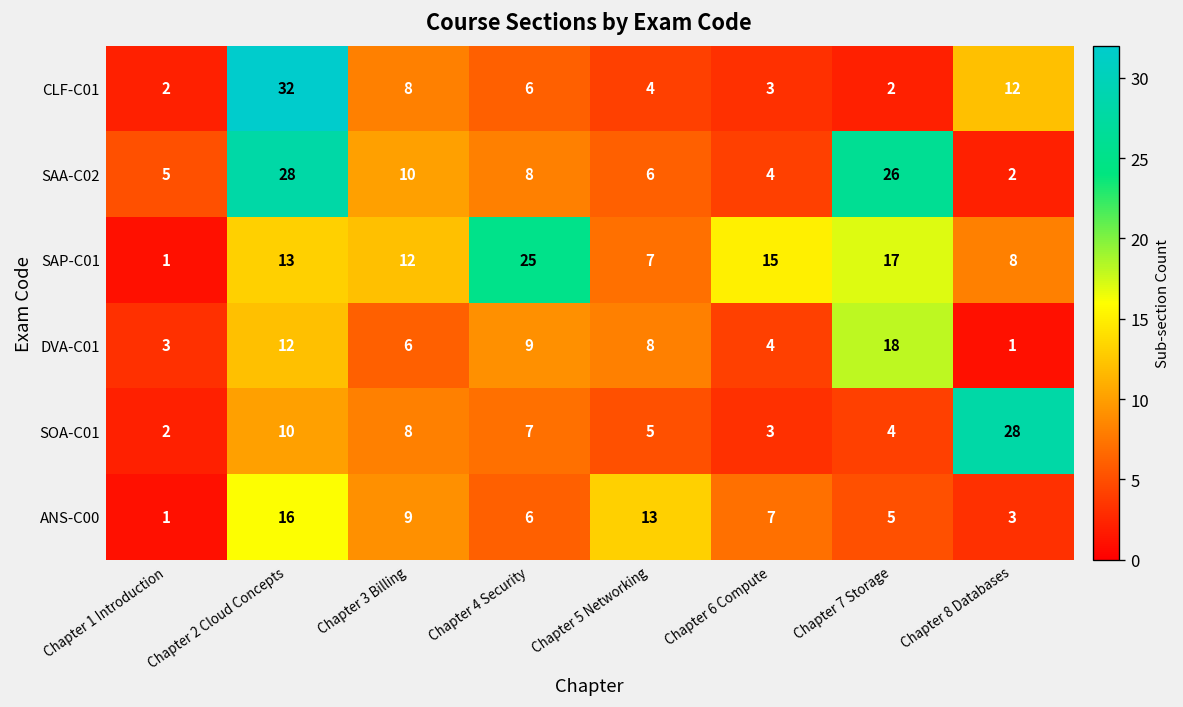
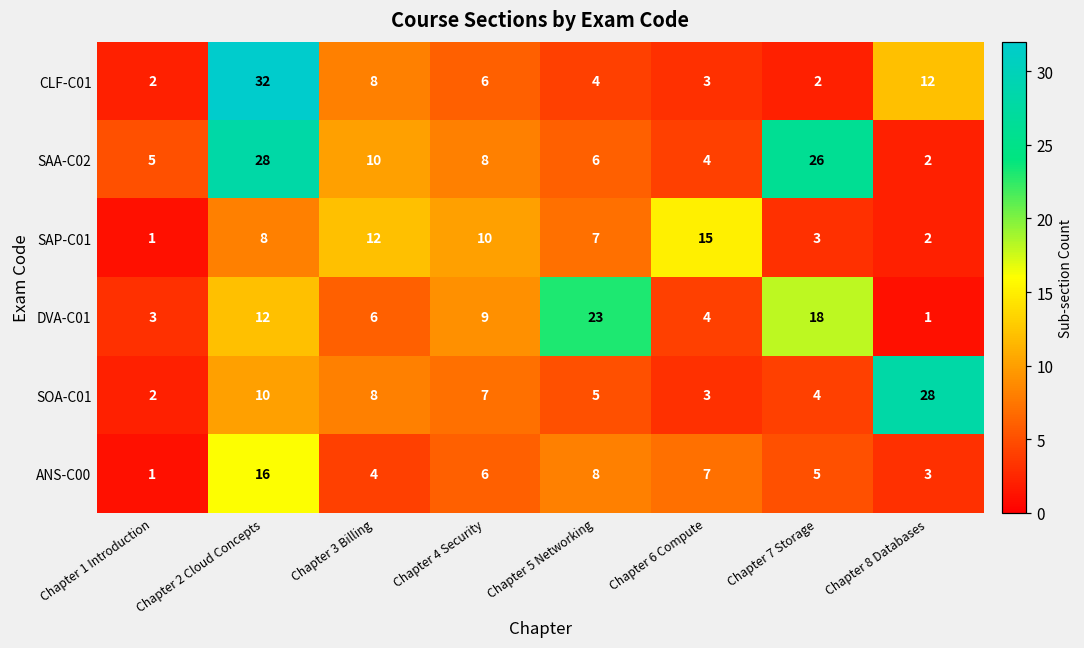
  {
    "CLF-C01": {
      "Chapter 1 Introduction": 2,
      "Chapter 2 Cloud Concepts": 32,
      "Chapter 3 Billing": 8,
      "Chapter 4 Security": 6,
      "Chapter 5 Networking": 4,
      "Chapter 6 Compute": 3,
      "Chapter 7 Storage": 2,
      "Chapter 8 Databases": 12
    },
    "SAA-C02": {
      "Chapter 1 Introduction": 5,
      "Chapter 2 Cloud Concepts": 28,
      "Chapter 3 Billing": 10,
      "Chapter 4 Security": 8,
      "Chapter 5 Networking": 6,
      "Chapter 6 Compute": 4,
      "Chapter 7 Storage": 26,
      "Chapter 8 Databases": 2
    },
    "SAP-C01": {
      "Chapter 1 Introduction": 1,
-     "Chapter 2 Cloud Concepts": 13,
+     "Chapter 2 Cloud Concepts": 8,
      "Chapter 3 Billing": 12,
-     "Chapter 4 Security": 25,
+     "Chapter 4 Security": 10,
      "Chapter 5 Networking": 7,
      "Chapter 6 Compute": 15,
-     "Chapter 7 Storage": 17,
-     "Chapter 8 Databases": 8
+     "Chapter 7 Storage": 3,
+     "Chapter 8 Databases": 2
    },
    "DVA-C01": {
      "Chapter 1 Introduction": 3,
      "Chapter 2 Cloud Concepts": 12,
      "Chapter 3 Billing": 6,
      "Chapter 4 Security": 9,
-     "Chapter 5 Networking": 8,
+     "Chapter 5 Networking": 23,
      "Chapter 6 Compute": 4,
      "Chapter 7 Storage": 18,
      "Chapter 8 Databases": 1
    },
    "SOA-C01": {
      "Chapter 1 Introduction": 2,
      "Chapter 2 Cloud Concepts": 10,
      "Chapter 3 Billing": 8,
      "Chapter 4 Security": 7,
      "Chapter 5 Networking": 5,
      "Chapter 6 Compute": 3,
      "Chapter 7 Storage": 4,
      "Chapter 8 Databases": 28
    },
    "ANS-C00": {
      "Chapter 1 Introduction": 1,
      "Chapter 2 Cloud Concepts": 16,
-     "Chapter 3 Billing": 9,
+     "Chapter 3 Billing": 4,
      "Chapter 4 Security": 6,
-     "Chapter 5 Networking": 13,
+     "Chapter 5 Networking": 8,
      "Chapter 6 Compute": 7,
      "Chapter 7 Storage": 5,
      "Chapter 8 Databases": 3
    }
  }
